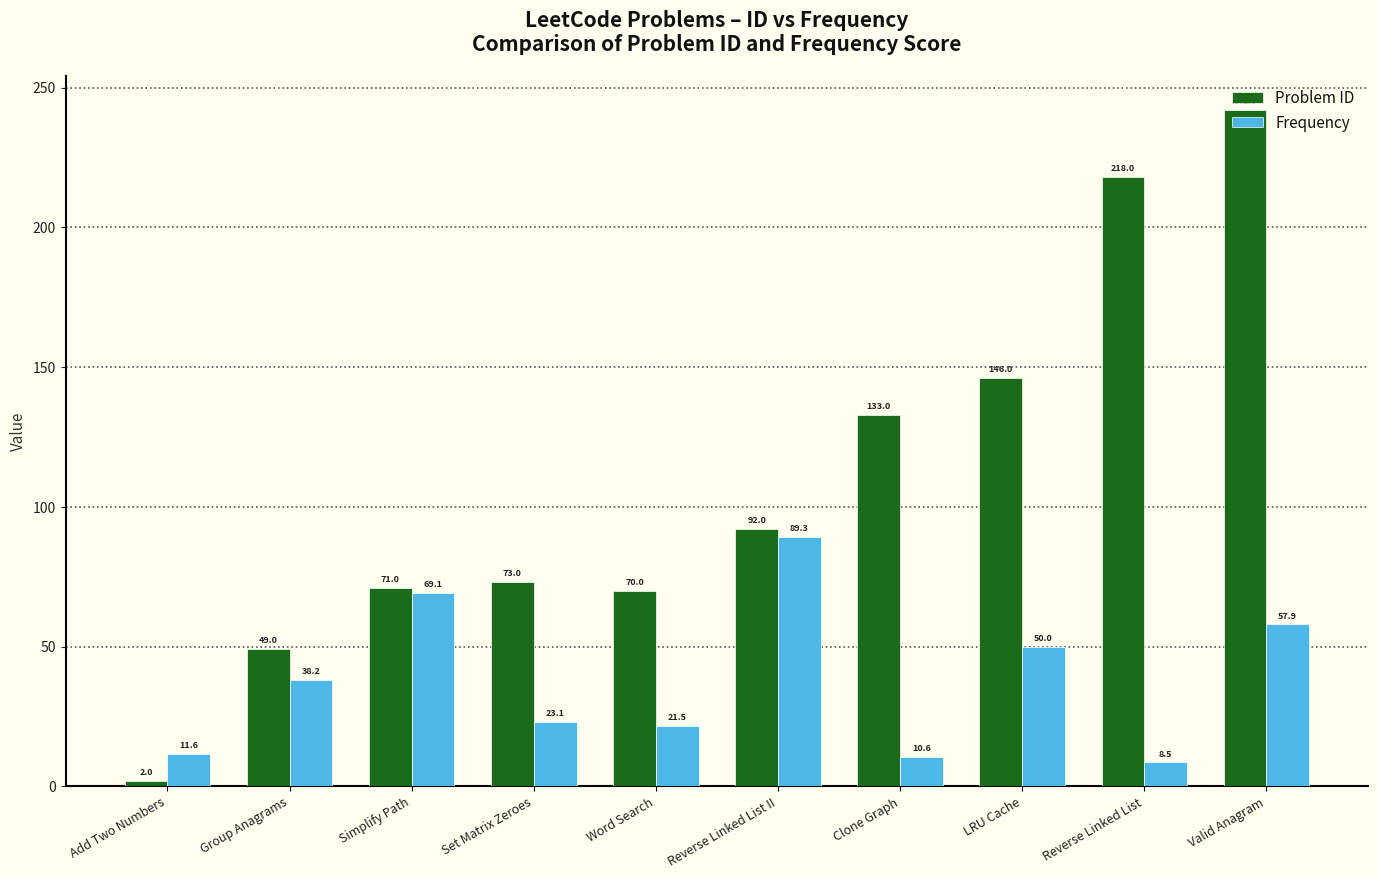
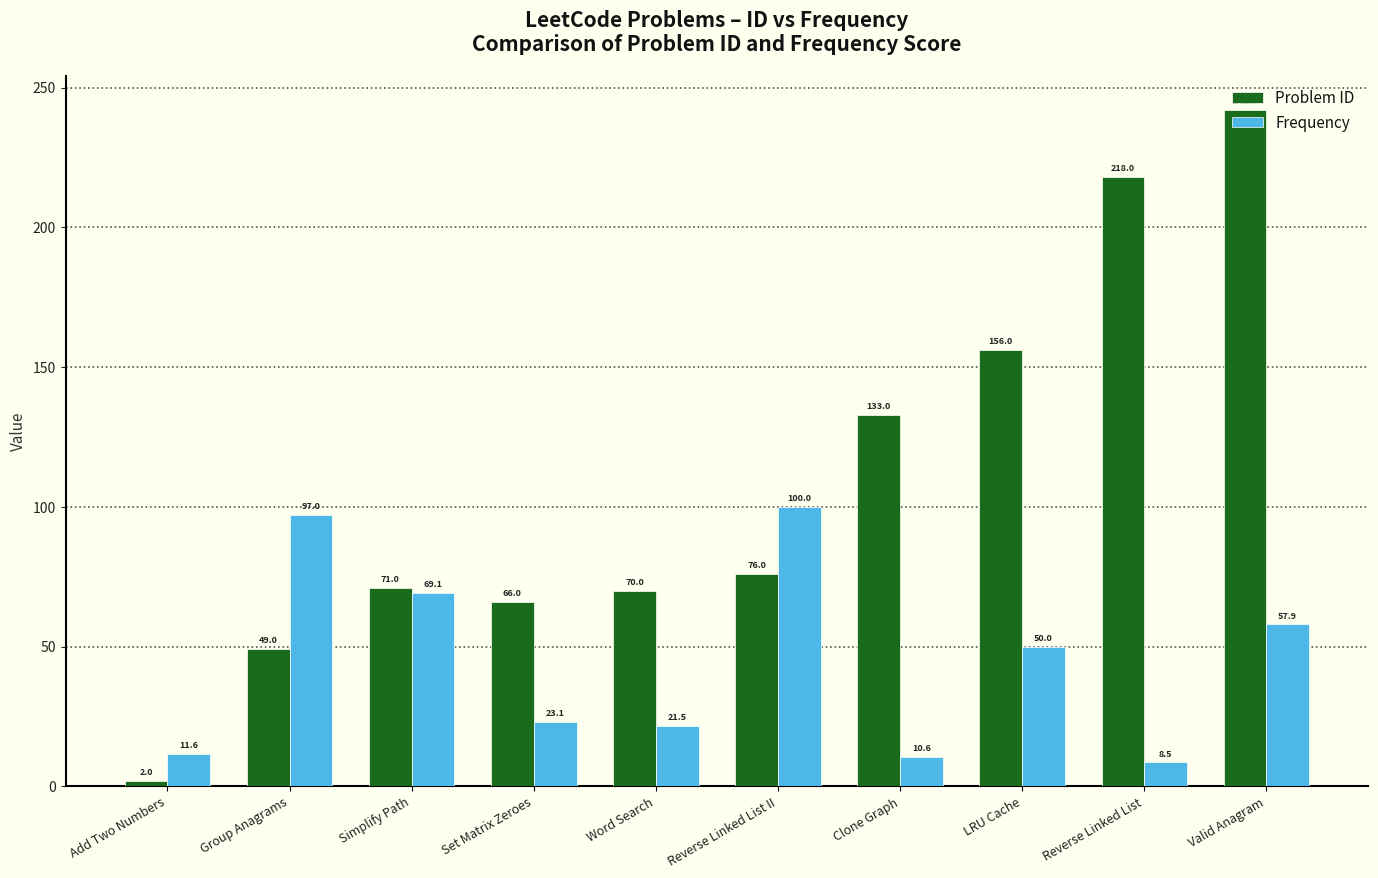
  {
    "Problem ID": {
      "Add Two Numbers": 2.0,
      "Group Anagrams": 49.0,
      "Simplify Path": 71.0,
-     "Set Matrix Zeroes": 73.0,
+     "Set Matrix Zeroes": 66.0,
      "Word Search": 70.0,
-     "Reverse Linked List II": 92.0,
+     "Reverse Linked List II": 76.0,
      "Clone Graph": 133.0,
-     "LRU Cache": 146.0,
+     "LRU Cache": 156.0,
      "Reverse Linked List": 218.0,
      "Valid Anagram": 242.0
    },
    "Frequency": {
      "Add Two Numbers": 11.6,
-     "Group Anagrams": 38.2,
+     "Group Anagrams": 97.0,
      "Simplify Path": 69.1,
      "Set Matrix Zeroes": 23.1,
      "Word Search": 21.5,
-     "Reverse Linked List II": 89.3,
+     "Reverse Linked List II": 100.0,
      "Clone Graph": 10.6,
      "LRU Cache": 50.0,
      "Reverse Linked List": 8.5,
      "Valid Anagram": 57.9
    }
  }
